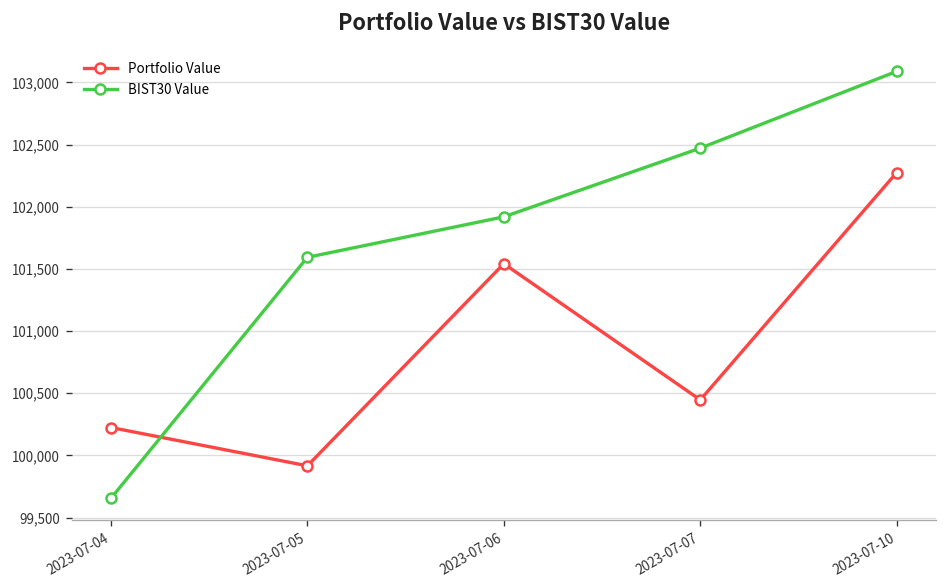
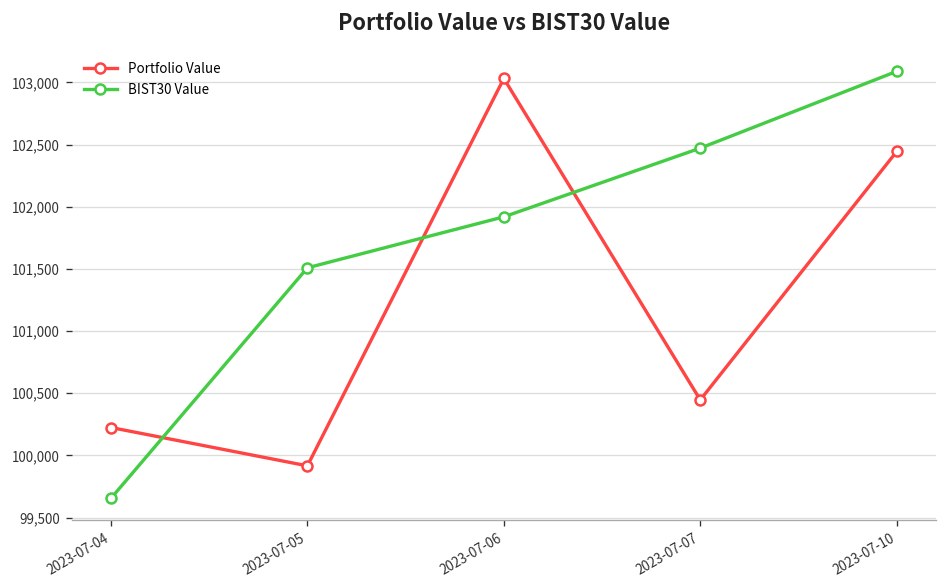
  {
    "Portfolio Value": {
      "2023-07-04": "100,220",
      "2023-07-05": "99,920",
-     "2023-07-06": "101,540",
+     "2023-07-06": "103,030",
      "2023-07-07": "100,450",
-     "2023-07-10": "102,270"
+     "2023-07-10": "102,440"
    },
    "BIST30 Value": {
      "2023-07-04": "99,650",
-     "2023-07-05": "101,590",
+     "2023-07-05": "101,510",
      "2023-07-06": "101,920",
      "2023-07-07": "102,470",
      "2023-07-10": "103,090"
    }
  }
